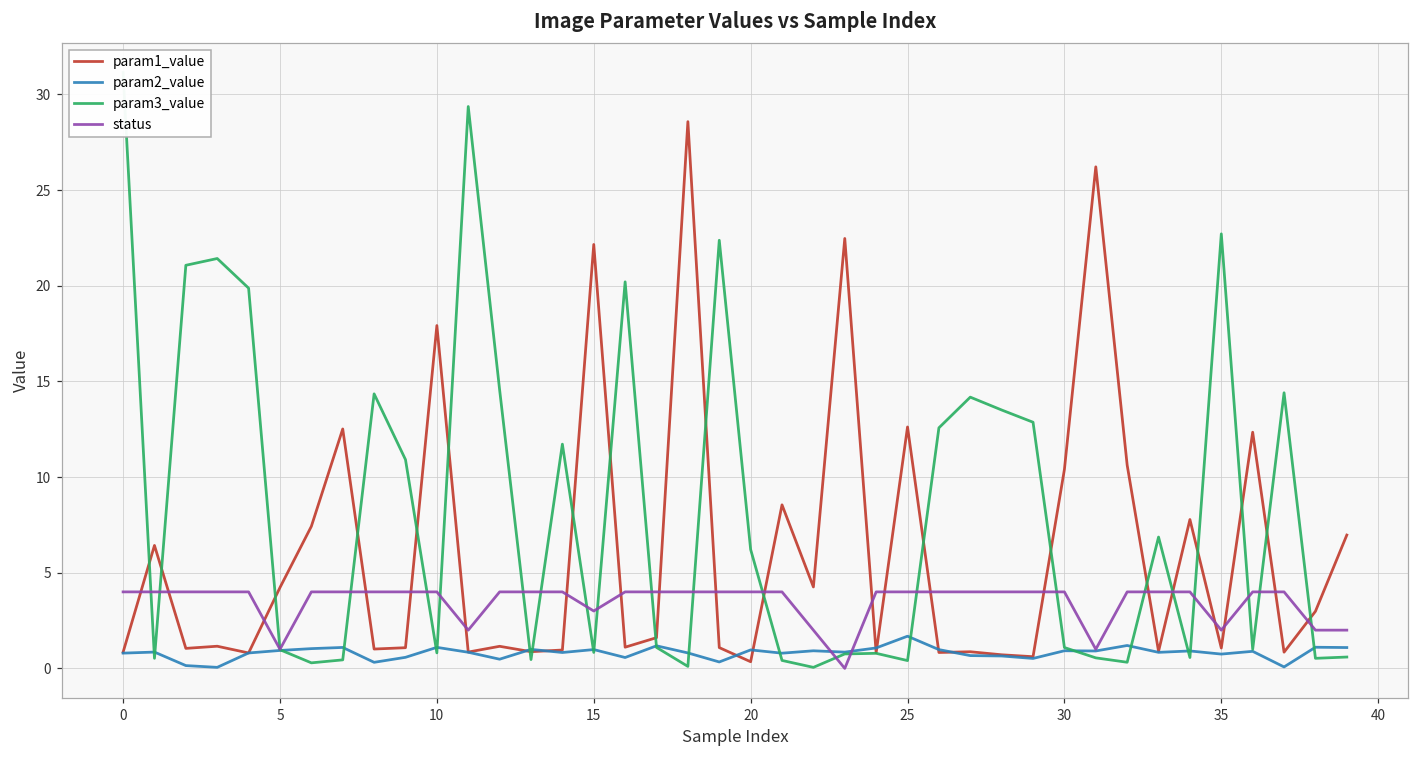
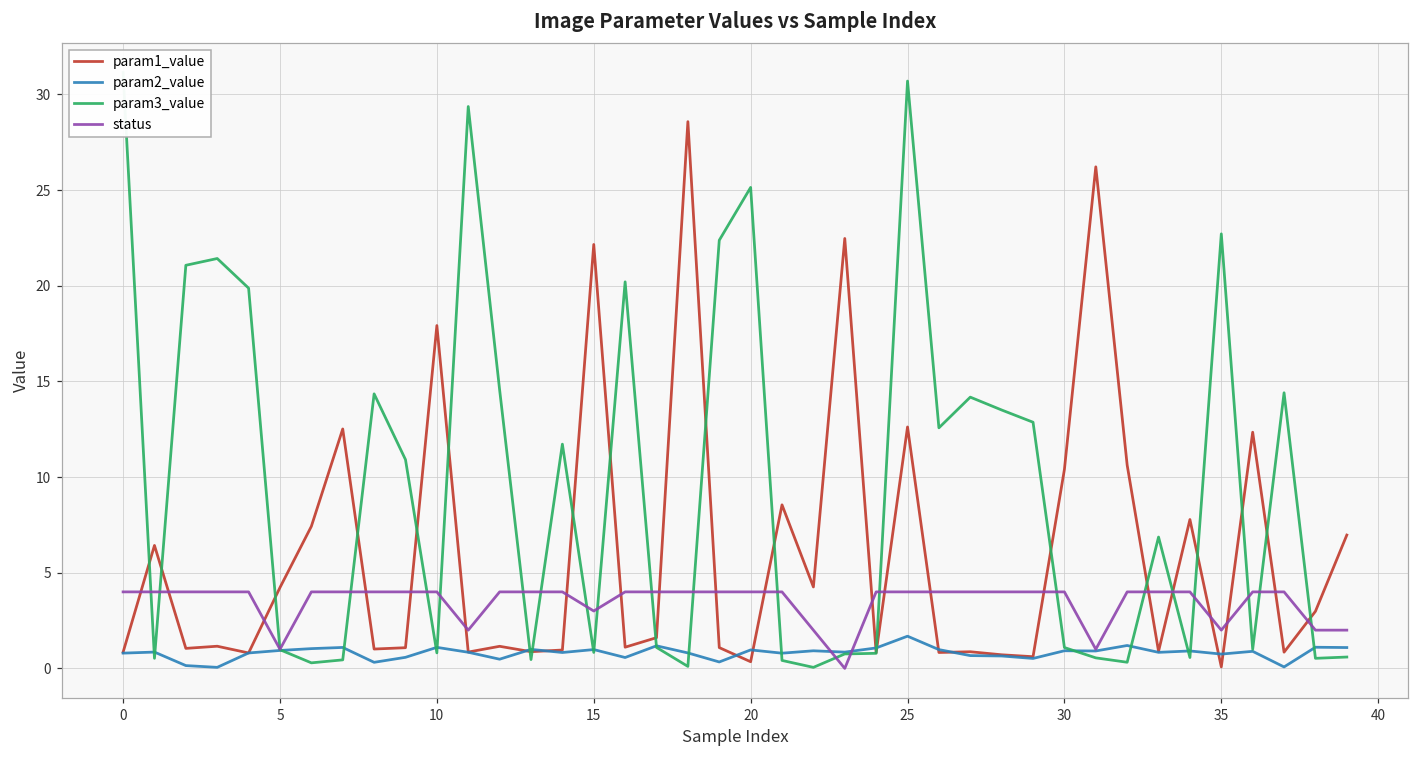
  {
    "param1_value": {
      "5": 4.2,
      "10": 17.9,
      "15": 22.2,
      "20": 0.3,
      "25": 12.6,
      "30": 10.4,
-     "35": 1.1
+     "35": 0.1
    },
    "param2_value": {
      "10": 1.1,
      "15": 1.0,
      "20": 1.0,
      "25": 1.7,
      "30": 0.9,
      "35": 0.7
    },
    "param3_value": {
      "10": 0.8,
      "15": 0.8,
-     "20": 6.2,
-     "25": 0.4,
+     "20": 25.1,
+     "25": 30.7,
      "30": 1.1,
      "35": 22.7
    },
    "status": {
      "0": 4.0,
      "10": 4.0,
      "15": 3.0,
      "20": 4.0,
      "25": 4.0,
      "30": 4.0,
      "35": 2.0
    }
  }
